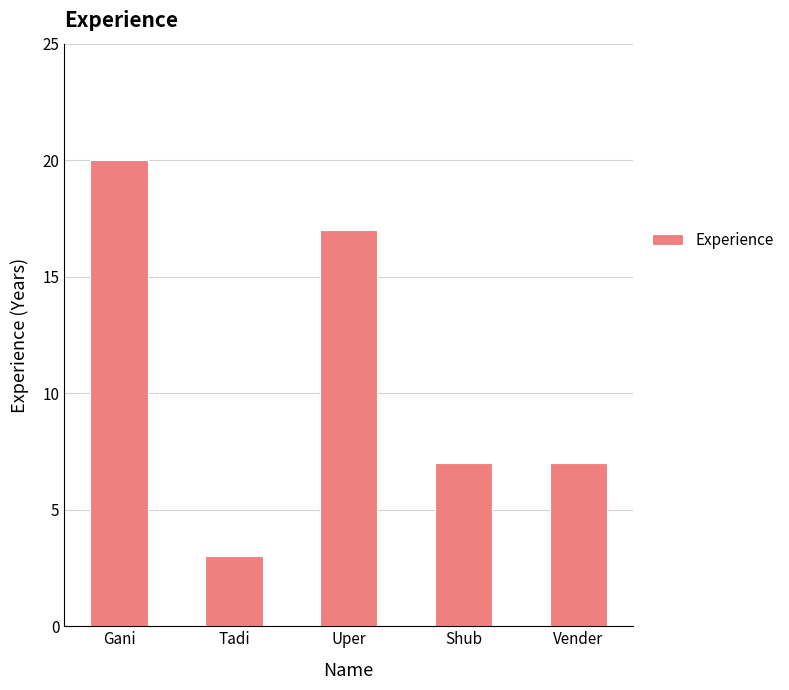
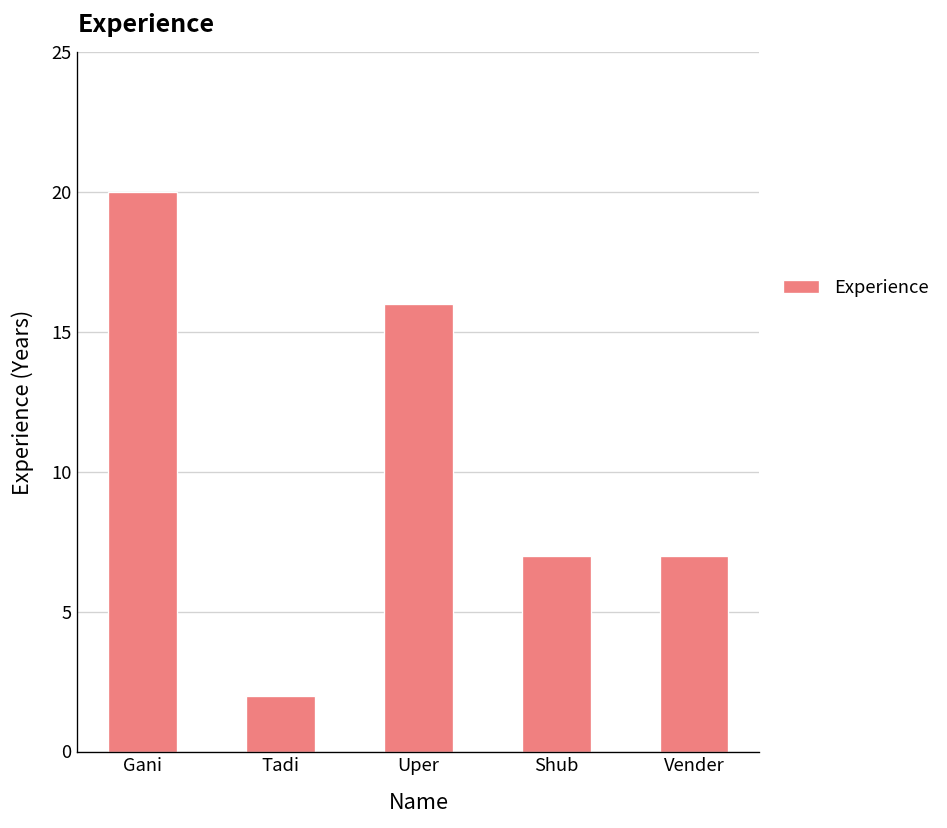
  {
    "Gani": 20,
-   "Tadi": 3,
-   "Uper": 17,
+   "Tadi": 2,
+   "Uper": 16,
    "Shub": 7,
    "Vender": 7
  }
